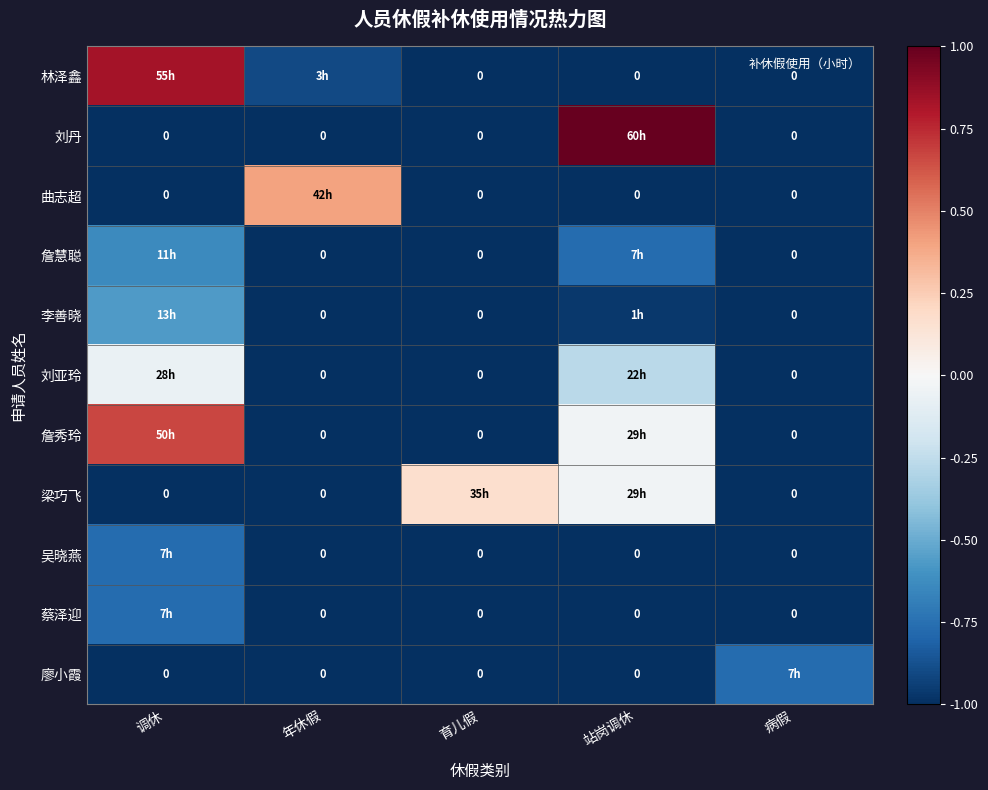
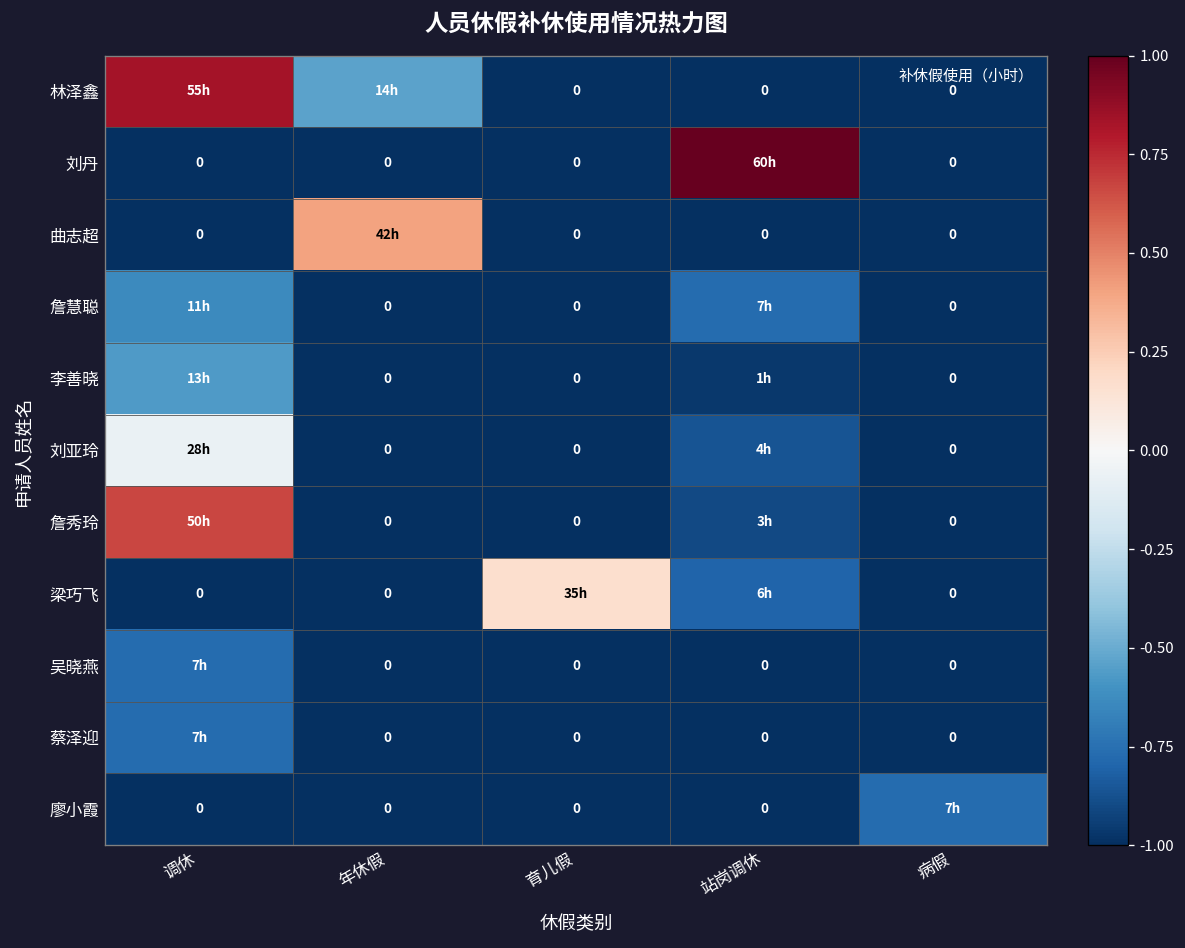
  {
    "林泽鑫": {
      "调休": "55h",
-     "年休假": "3h",
+     "年休假": "14h",
      "育儿假": "0",
      "站岗调休": "0"
    },
    "刘丹": {
      "调休": "0",
      "年休假": "0",
      "育儿假": "0",
      "站岗调休": "60h",
      "病假": "0"
    },
    "曲志超": {
      "调休": "0",
      "年休假": "42h",
      "育儿假": "0",
      "站岗调休": "0",
      "病假": "0"
    },
    "詹慧聪": {
      "调休": "11h",
      "年休假": "0",
      "育儿假": "0",
      "站岗调休": "7h",
      "病假": "0"
    },
    "李善晓": {
      "调休": "13h",
      "年休假": "0",
      "育儿假": "0",
      "站岗调休": "1h",
      "病假": "0"
    },
    "刘亚玲": {
      "调休": "28h",
      "年休假": "0",
      "育儿假": "0",
-     "站岗调休": "22h",
+     "站岗调休": "4h",
      "病假": "0"
    },
    "詹秀玲": {
      "调休": "50h",
      "年休假": "0",
      "育儿假": "0",
-     "站岗调休": "29h",
+     "站岗调休": "3h",
      "病假": "0"
    },
    "梁巧飞": {
      "调休": "0",
      "年休假": "0",
      "育儿假": "35h",
-     "站岗调休": "29h",
+     "站岗调休": "6h",
      "病假": "0"
    },
    "吴晓燕": {
      "调休": "7h",
      "年休假": "0",
      "育儿假": "0",
      "站岗调休": "0",
      "病假": "0"
    },
    "蔡泽迎": {
      "调休": "7h",
      "年休假": "0",
      "育儿假": "0",
      "站岗调休": "0",
      "病假": "0"
    },
    "廖小霞": {
      "调休": "0",
      "年休假": "0",
      "育儿假": "0",
      "站岗调休": "0",
      "病假": "7h"
    }
  }
